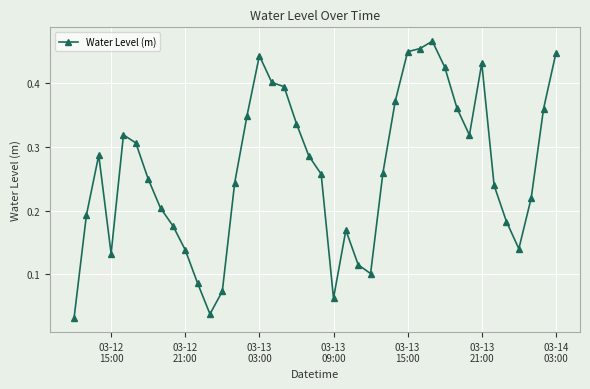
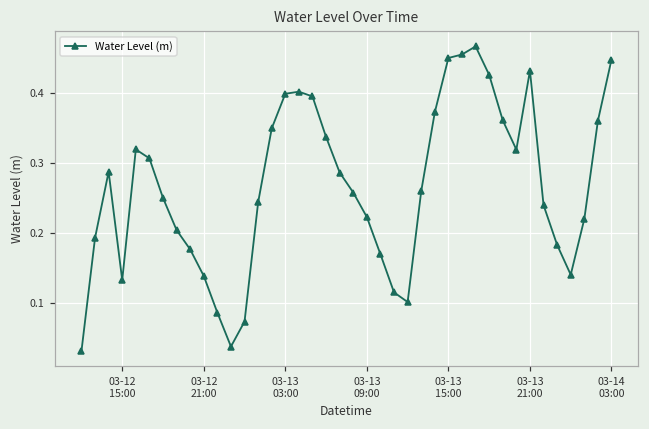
  {
    "03-12 15:00": 0.13,
    "03-12 21:00": 0.14,
-   "03-13 03:00": 0.44,
-   "03-13 09:00": 0.06,
+   "03-13 03:00": 0.40,
+   "03-13 09:00": 0.22,
    "03-13 15:00": 0.45,
    "03-13 21:00": 0.43,
    "03-14 03:00": 0.45
  }
